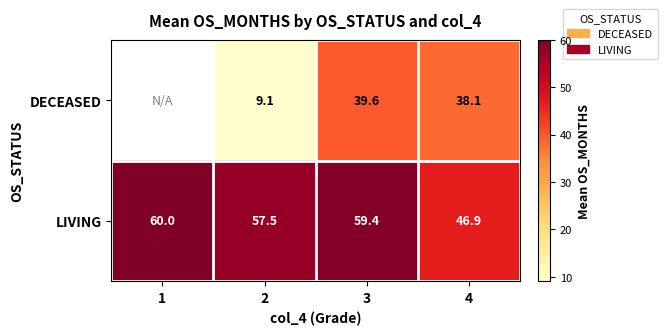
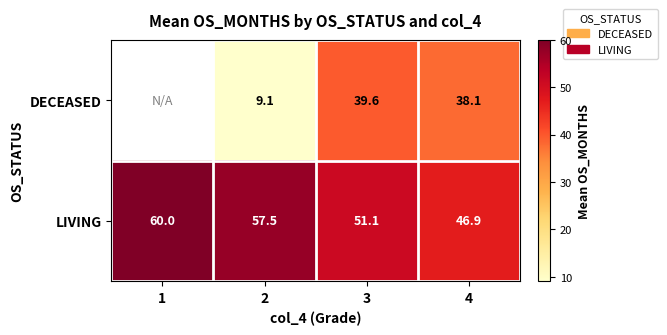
  {
    "DECEASED": {
      "2": 9.1,
      "3": 39.6,
      "4": 38.1
    },
    "LIVING": {
      "1": 60.0,
      "2": 57.5,
-     "3": 59.4,
+     "3": 51.1,
      "4": 46.9
    }
  }
